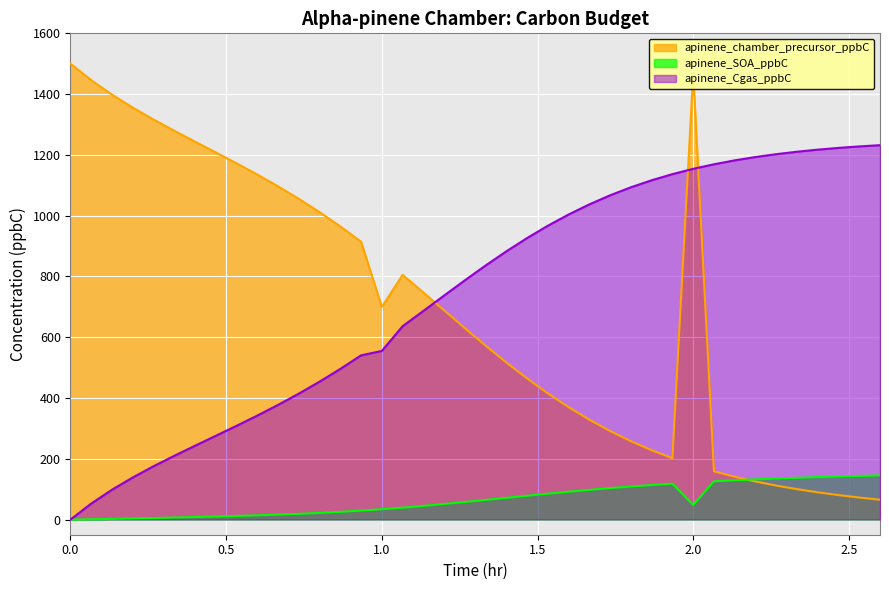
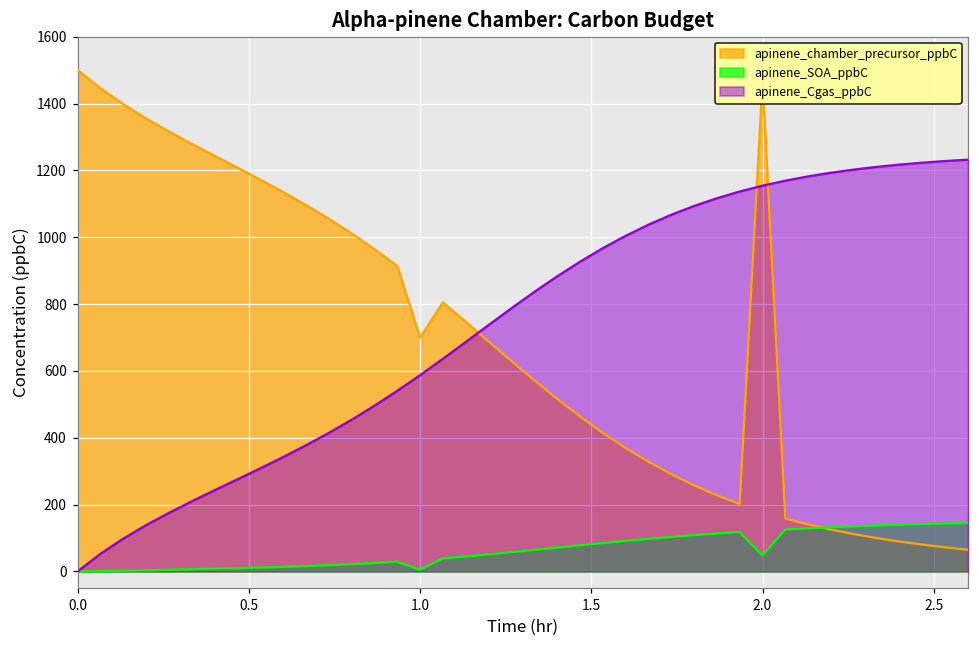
  {
    "apinene_chamber_precursor_ppbC": {
      "0.0": 1500,
      "1.0": 700
    },
    "apinene_SOA_ppbC": {
-     "1.0": 30,
+     "1.0": 10,
      "2.0": 50
    },
    "apinene_Cgas_ppbC": {
-     "1.0": 550,
+     "1.0": 590,
      "2.0": 1150
    }
  }
